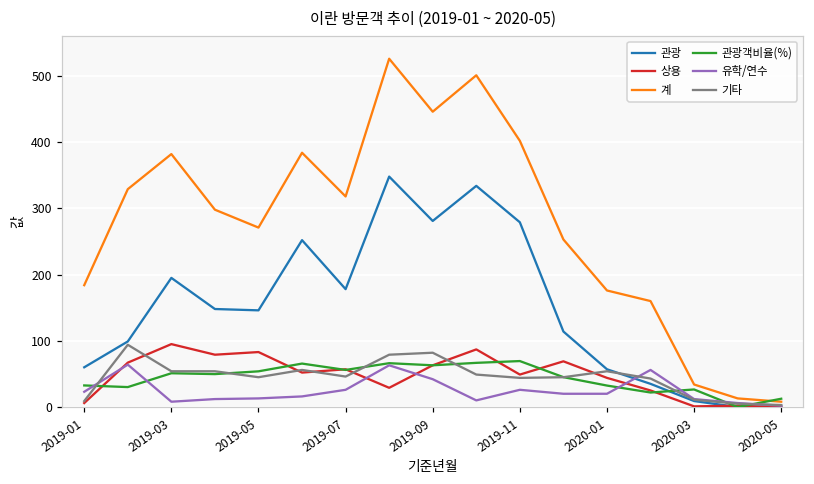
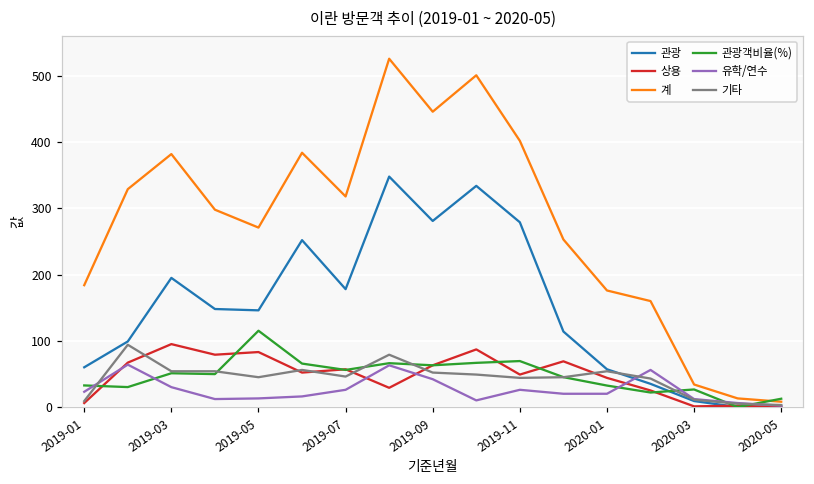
  {
    "관광": {
      "2019-01": 60,
      "2019-03": 200,
      "2019-05": 150,
      "2019-07": 180,
      "2019-09": 280,
      "2019-11": 280
    },
    "상용": {
      "2019-03": 100,
      "2019-05": 80,
      "2019-11": 50,
      "2020-01": 40,
      "2020-03": 0
    },
    "계": {
      "2019-01": 180,
      "2019-03": 380,
      "2019-05": 270,
      "2019-07": 320,
      "2019-09": 450,
      "2019-11": 400,
      "2020-01": 180,
      "2020-03": 30,
      "2020-05": 10
    },
    "관광객비율(%)": {
      "2019-01": 30,
-     "2019-05": 50,
+     "2019-05": 120,
      "2019-11": 70,
      "2020-01": 30,
      "2020-03": 30,
      "2020-05": 10
    },
    "유학/연수": {
      "2019-01": 20,
-     "2019-03": 10,
+     "2019-03": 30,
      "2019-05": 10,
      "2019-07": 30,
      "2019-09": 40,
      "2019-11": 30,
      "2020-01": 20
    },
    "기타": {
      "2019-05": 50,
      "2019-07": 50,
-     "2019-09": 80,
+     "2019-09": 50,
      "2019-11": 40
    }
  }
